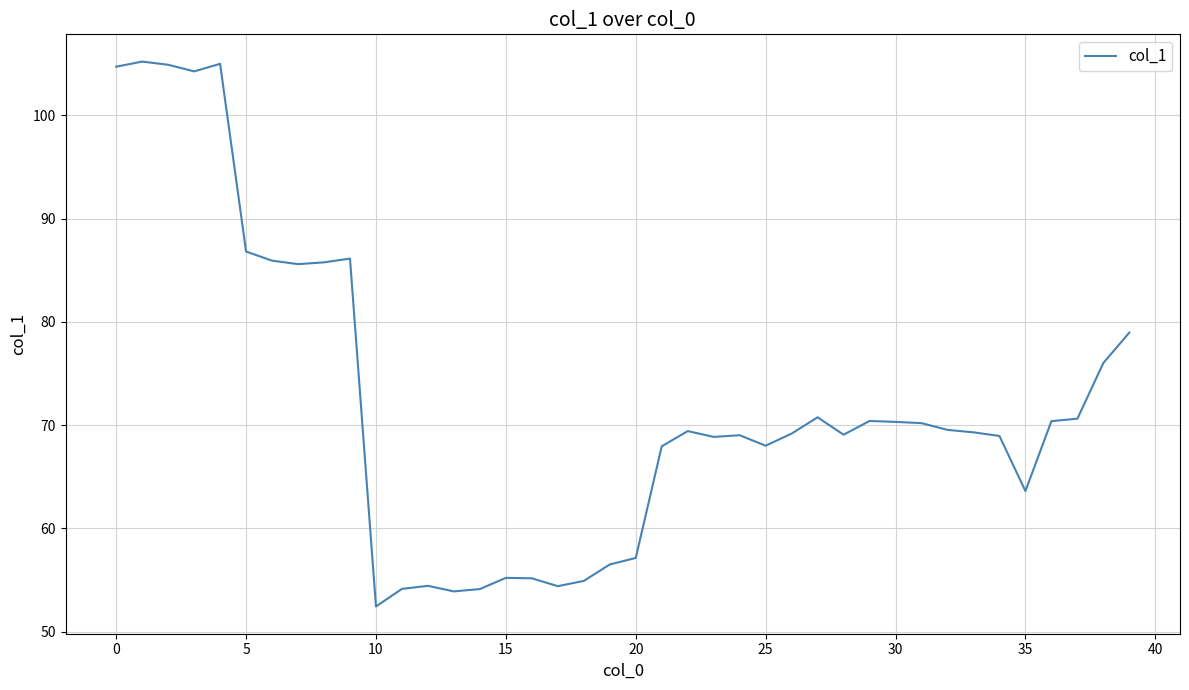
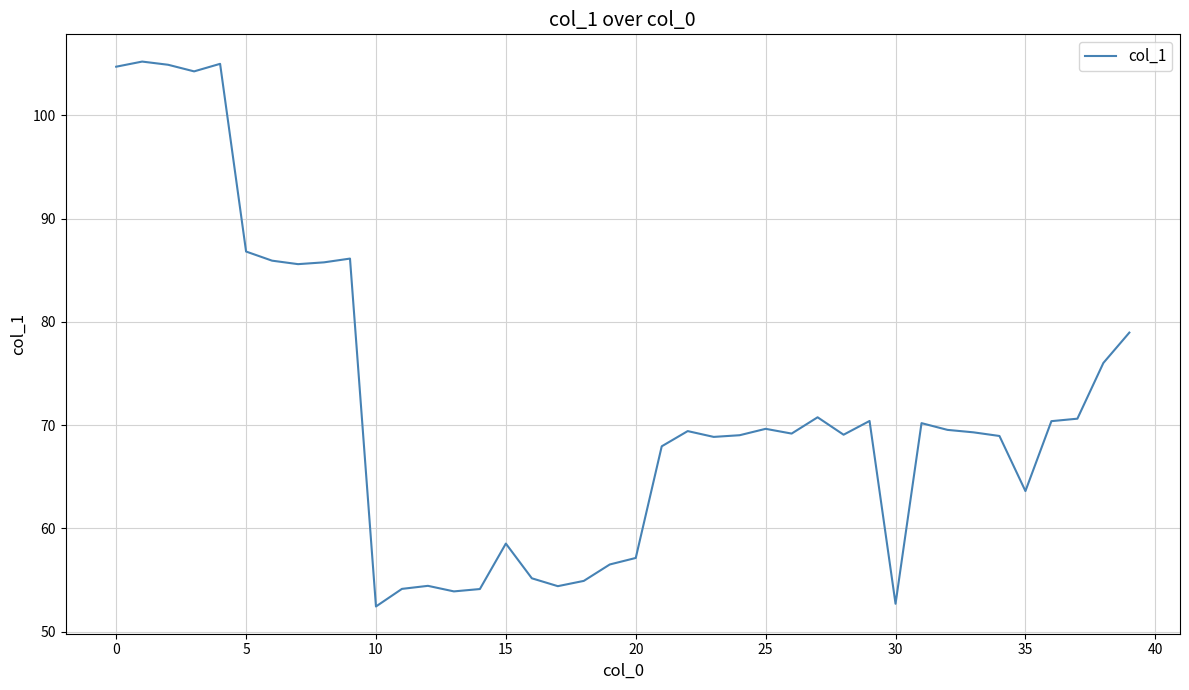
  {
    "0": 104.7,
    "5": 86.8,
    "10": 52.5,
-   "15": 55.2,
+   "15": 58.5,
    "20": 57.1,
-   "25": 68.0,
-   "30": 70.3,
+   "25": 69.6,
+   "30": 52.7,
    "35": 63.6
  }
